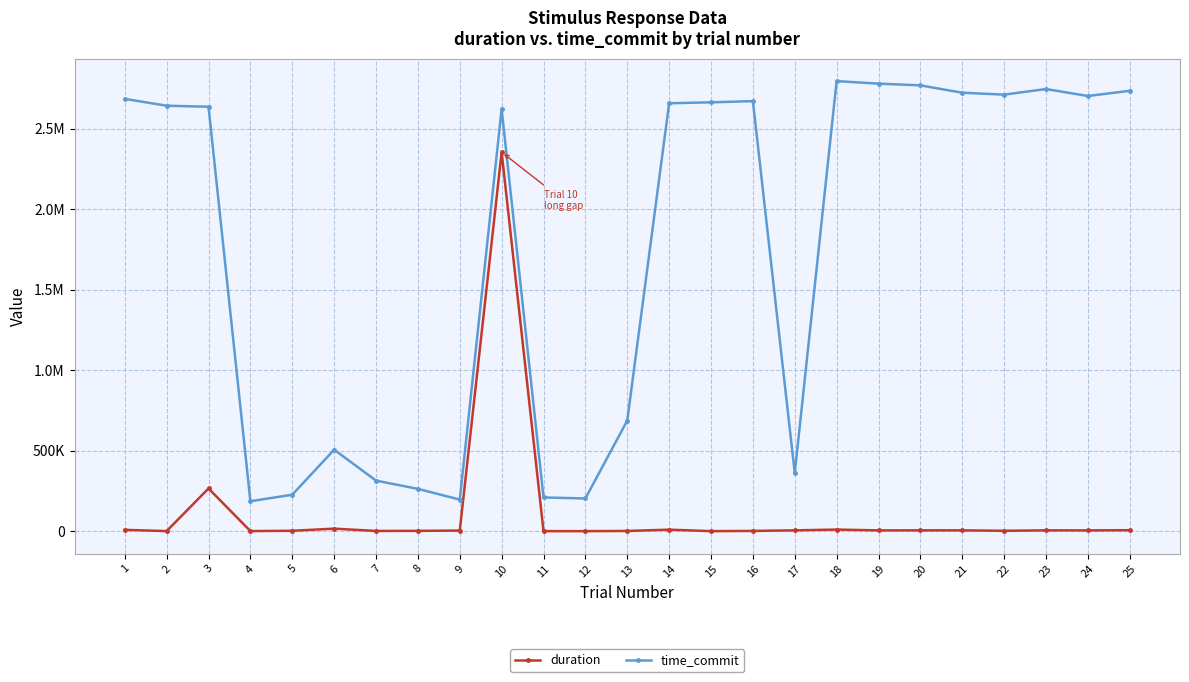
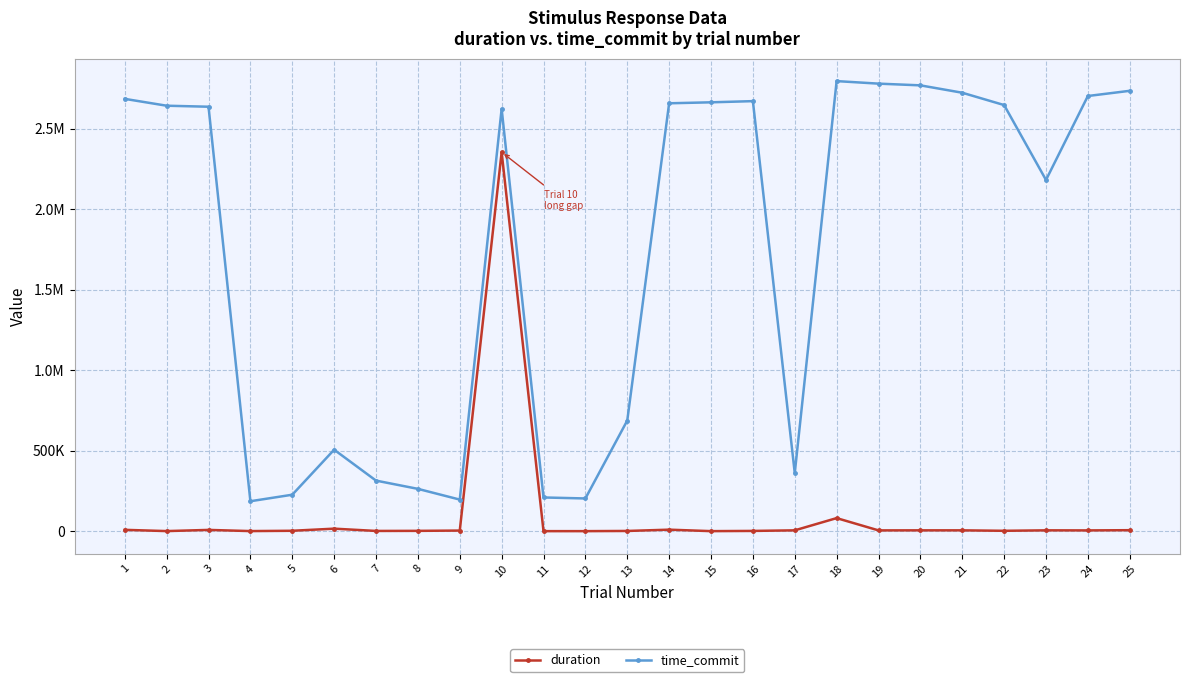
  {
    "duration": {
      "1": 10000,
      "2": 0,
-     "3": 270000,
+     "3": 10000,
      "4": 0,
      "5": 0,
      "6": 20000,
      "7": 0,
      "8": 0,
      "9": 0,
      "11": 0,
      "12": 0,
      "13": 0,
      "14": 10000,
      "15": 0,
      "16": 0,
      "17": 10000,
-     "18": 10000,
+     "18": 80000,
      "19": 10000,
      "20": 10000,
      "21": 10000,
      "22": 0,
      "23": 10000,
      "24": 0,
      "25": 10000
    },
    "time_commit": {
      "1": 2690000,
      "2": 2640000,
      "3": 2640000,
      "4": 190000,
      "5": 230000,
      "6": 510000,
      "7": 310000,
      "8": 260000,
      "9": 200000,
      "10": 2620000,
      "11": 210000,
      "12": 200000,
      "13": 690000,
      "14": 2660000,
      "15": 2660000,
      "16": 2670000,
      "17": 360000,
      "18": 2800000,
      "19": 2780000,
      "20": 2770000,
      "21": 2720000,
-     "22": 2710000,
-     "23": 2750000,
+     "22": 2650000,
+     "23": 2180000,
      "24": 2700000,
      "25": 2740000
    }
  }
